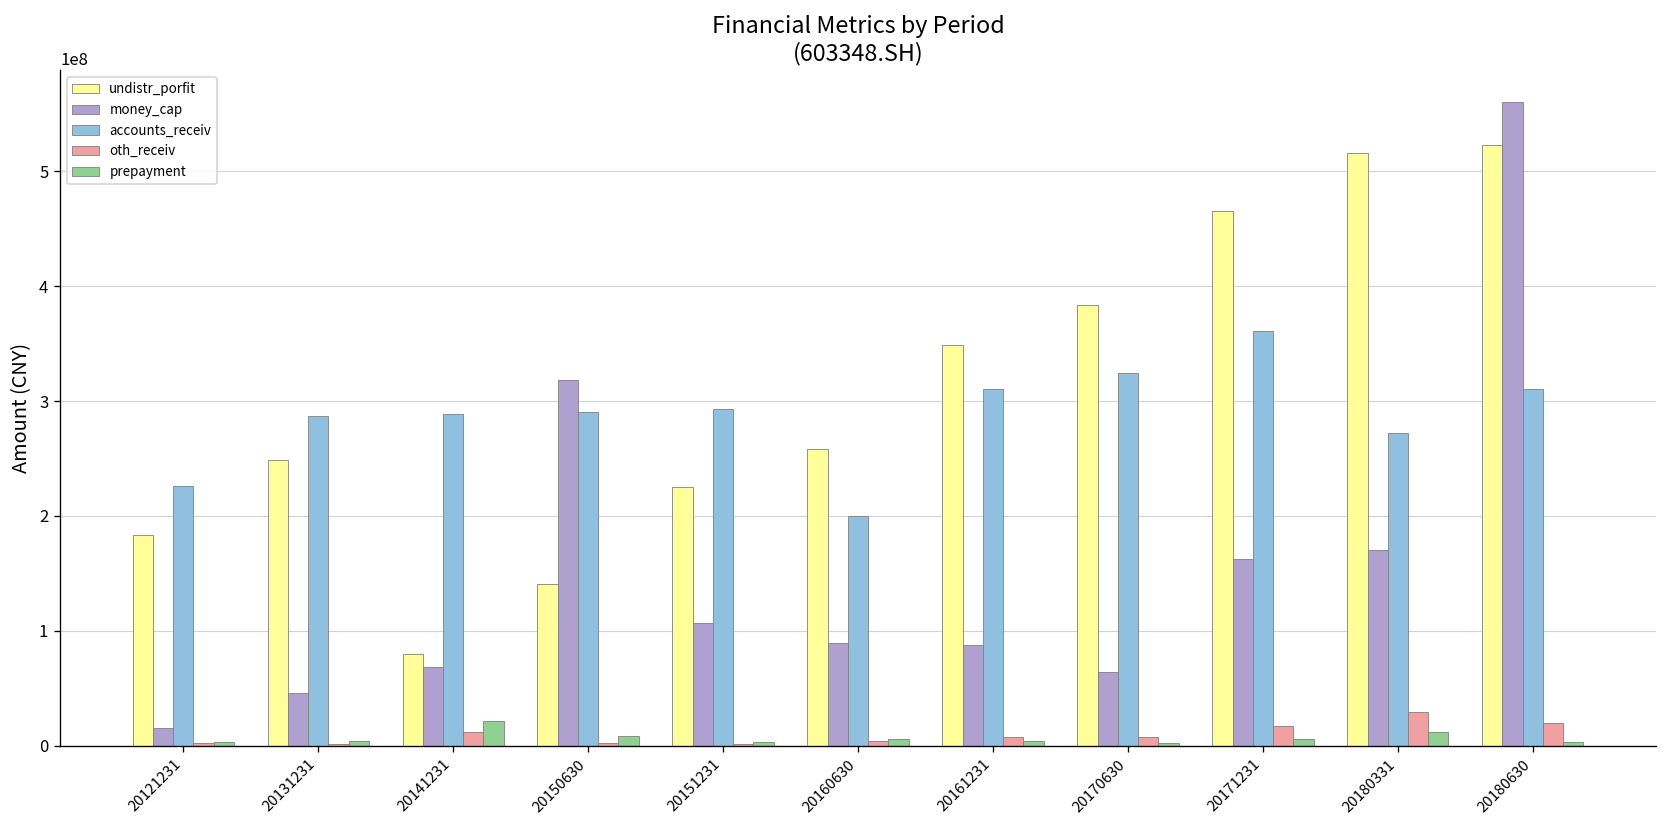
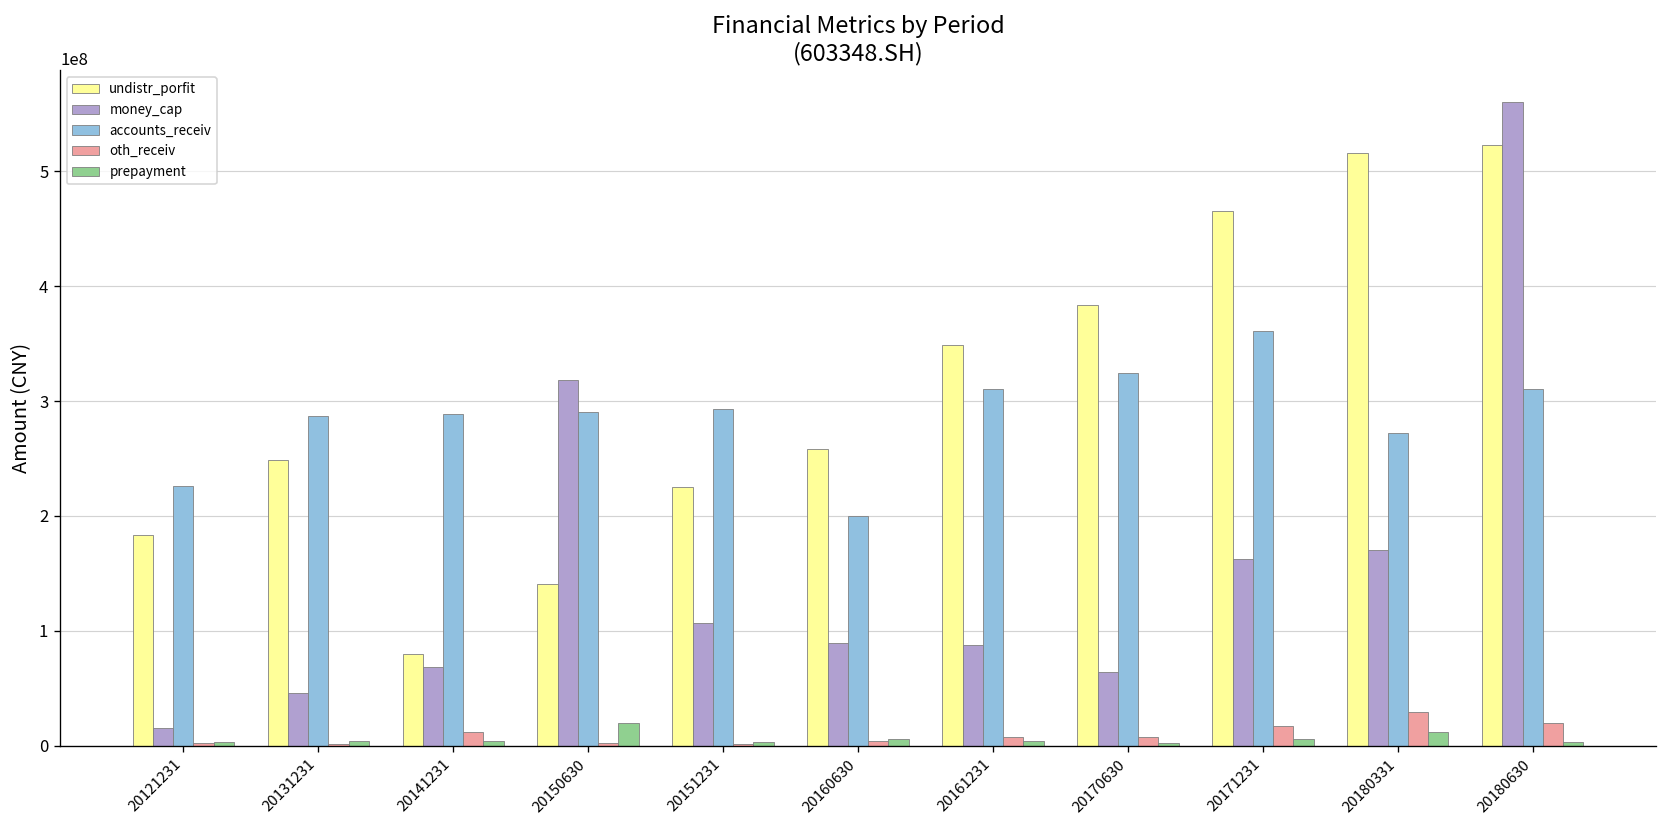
  {
    "undistr_porfit": {
      "20121231": 180000000,
      "20131231": 250000000,
      "20141231": 80000000,
      "20150630": 140000000,
      "20151231": 230000000,
      "20160630": 260000000,
      "20161231": 350000000,
      "20170630": 380000000,
      "20171231": 470000000,
      "20180331": 520000000,
      "20180630": 520000000
    },
    "oth_receiv": {
      "20141231": 10000000,
      "20150630": 0,
      "20160630": 0,
      "20161231": 10000000,
      "20170630": 10000000,
      "20171231": 20000000,
      "20180331": 30000000,
      "20180630": 20000000
    },
    "prepayment": {
      "20121231": 0,
      "20131231": 0,
-     "20141231": 20000000,
-     "20150630": 10000000,
+     "20141231": 0,
+     "20150630": 20000000,
      "20151231": 0,
      "20160630": 10000000,
      "20161231": 0,
      "20171231": 10000000,
      "20180331": 10000000,
      "20180630": 0
    }
  }
